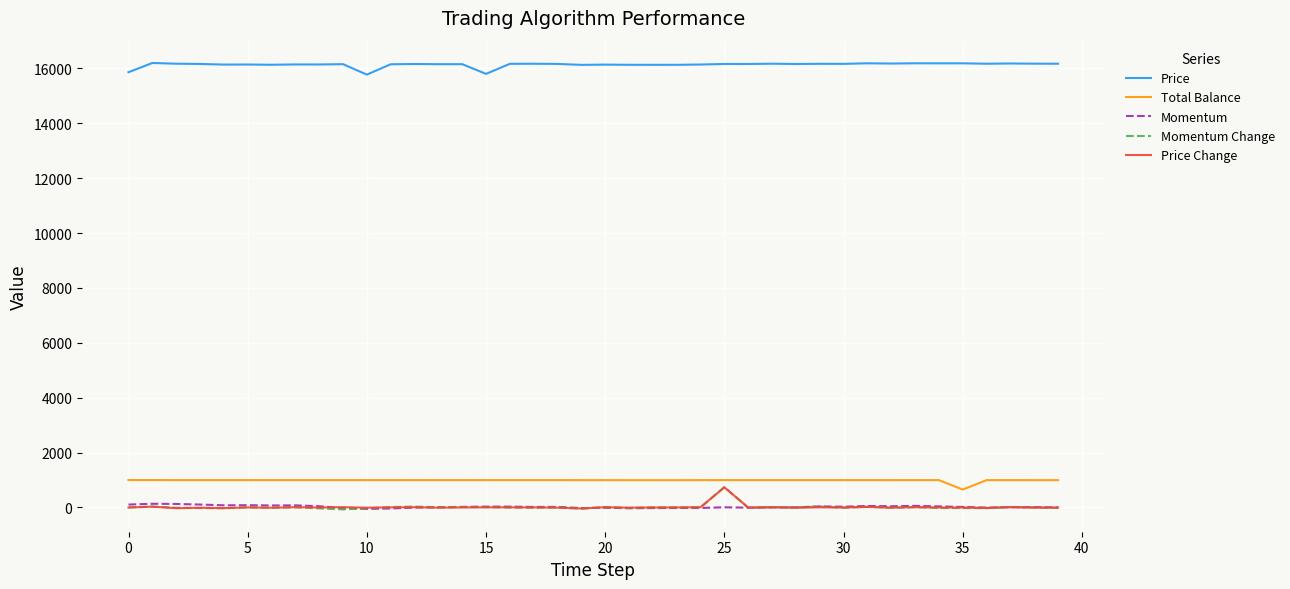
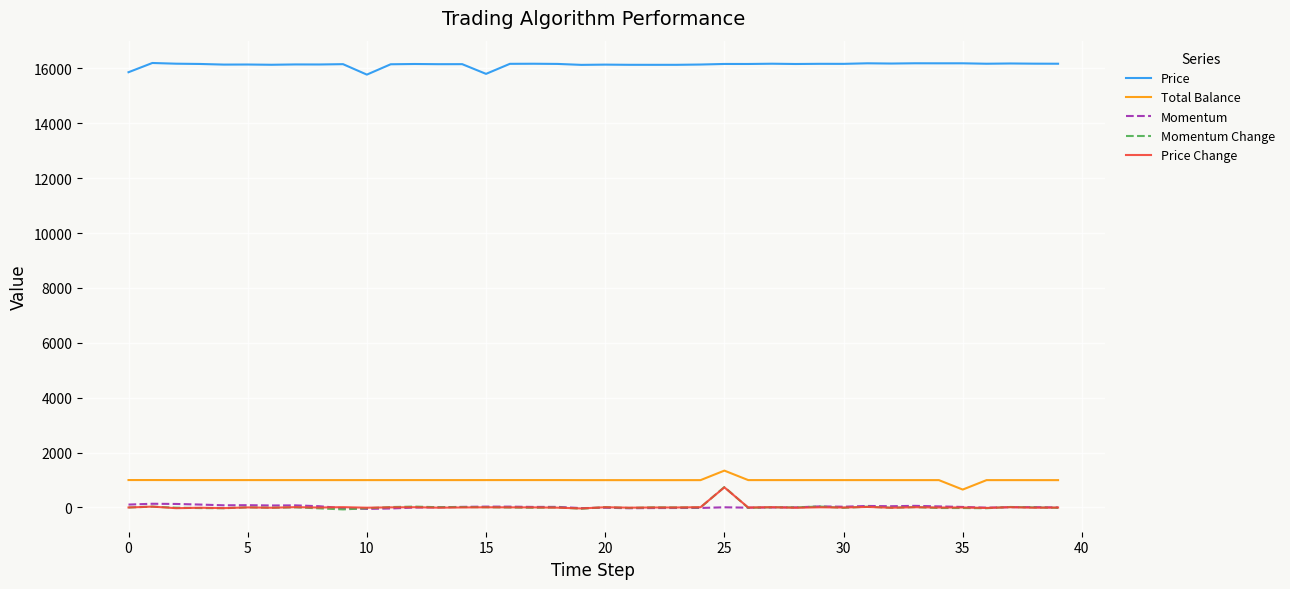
  {
    "Price": {
      "0": 15900,
      "5": 16100,
      "10": 15800,
      "15": 15800,
      "20": 16100,
      "25": 16200,
      "30": 16200,
      "35": 16200
    },
    "Total Balance": {
      "0": 1000,
      "5": 1000,
      "10": 1000,
      "15": 1000,
      "20": 1000,
-     "25": 1000,
+     "25": 1300,
      "30": 1000,
      "35": 700
    },
    "Momentum": {
      "0": 100,
      "25": 0
    }
  }
